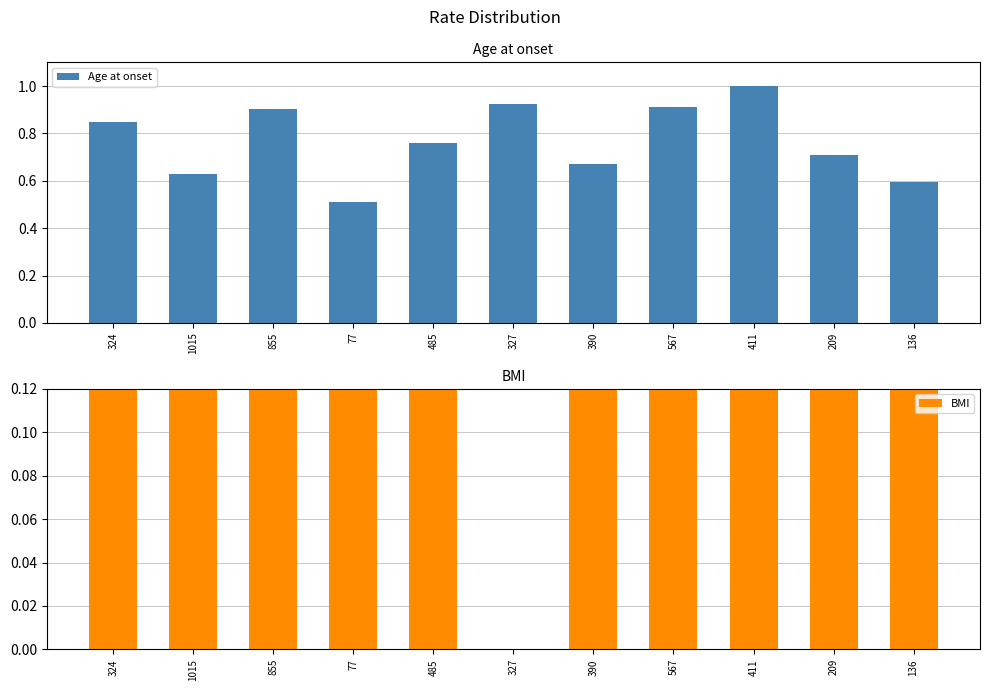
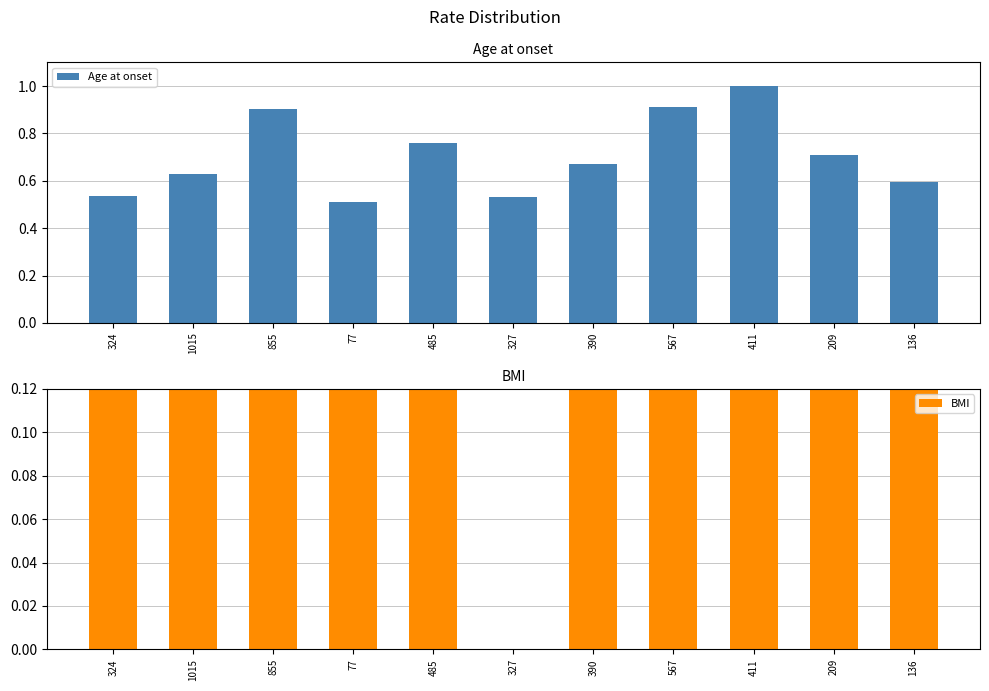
  {
    "Age at onset": {
-     "324": 0.85,
+     "324": 0.54,
      "1015": 0.63,
      "855": 0.90,
      "77": 0.51,
      "485": 0.76,
-     "327": 0.93,
+     "327": 0.53,
      "390": 0.67,
      "567": 0.91,
      "411": 1.00,
      "209": 0.71,
      "136": 0.60
    },
    "BMI": {
      "327": 0.000
    }
  }
